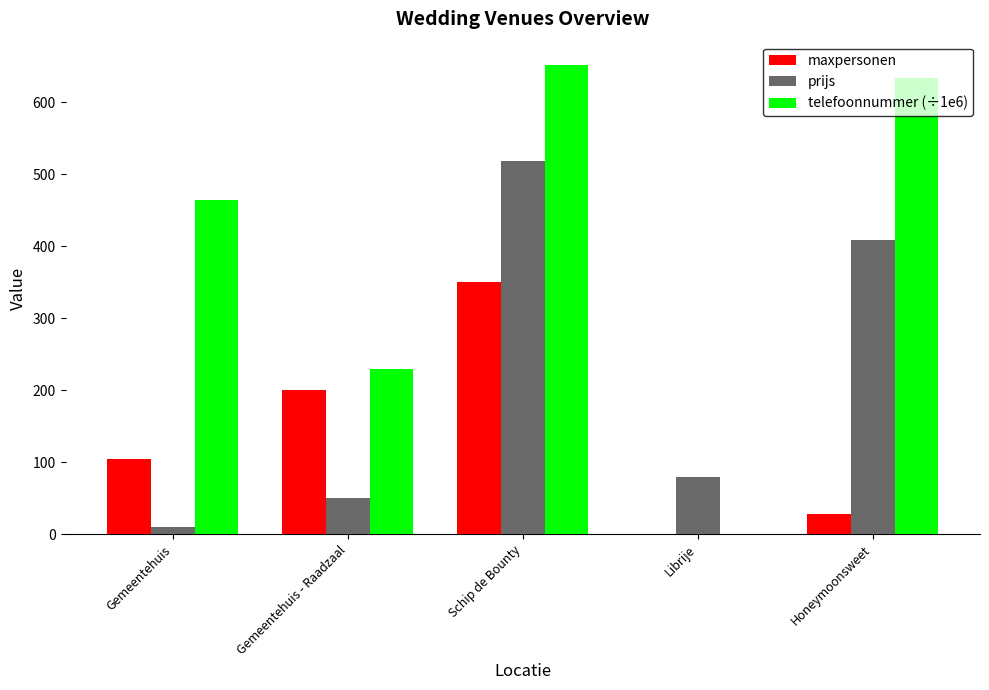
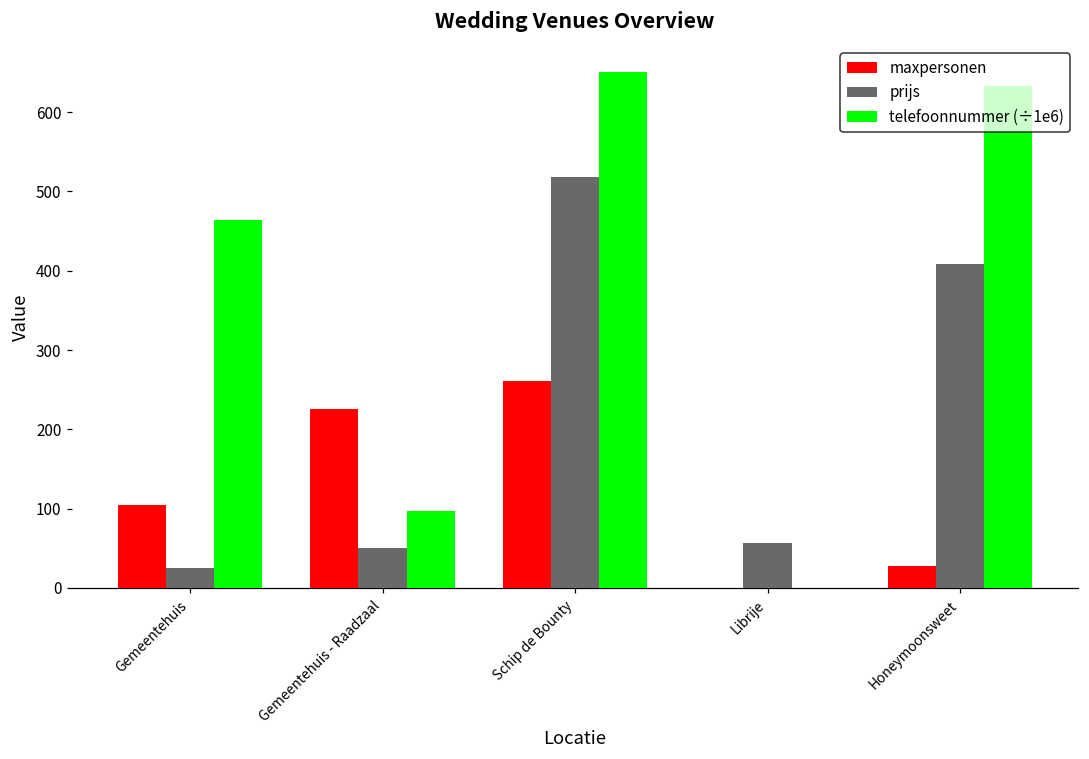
  {
    "maxpersonen": {
      "Gemeentehuis": 110,
-     "Gemeentehuis - Raadzaal": 200,
-     "Schip de Bounty": 350,
+     "Gemeentehuis - Raadzaal": 230,
+     "Schip de Bounty": 260,
      "Librije": 0,
      "Honeymoonsweet": 30
    },
    "prijs": {
-     "Gemeentehuis": 10,
+     "Gemeentehuis": 30,
      "Gemeentehuis - Raadzaal": 50,
      "Schip de Bounty": 520,
-     "Librije": 80,
+     "Librije": 60,
      "Honeymoonsweet": 410
    },
    "telefoonnummer (÷1e6)": {
      "Gemeentehuis": 460,
-     "Gemeentehuis - Raadzaal": 230,
+     "Gemeentehuis - Raadzaal": 100,
      "Schip de Bounty": 650
    }
  }
